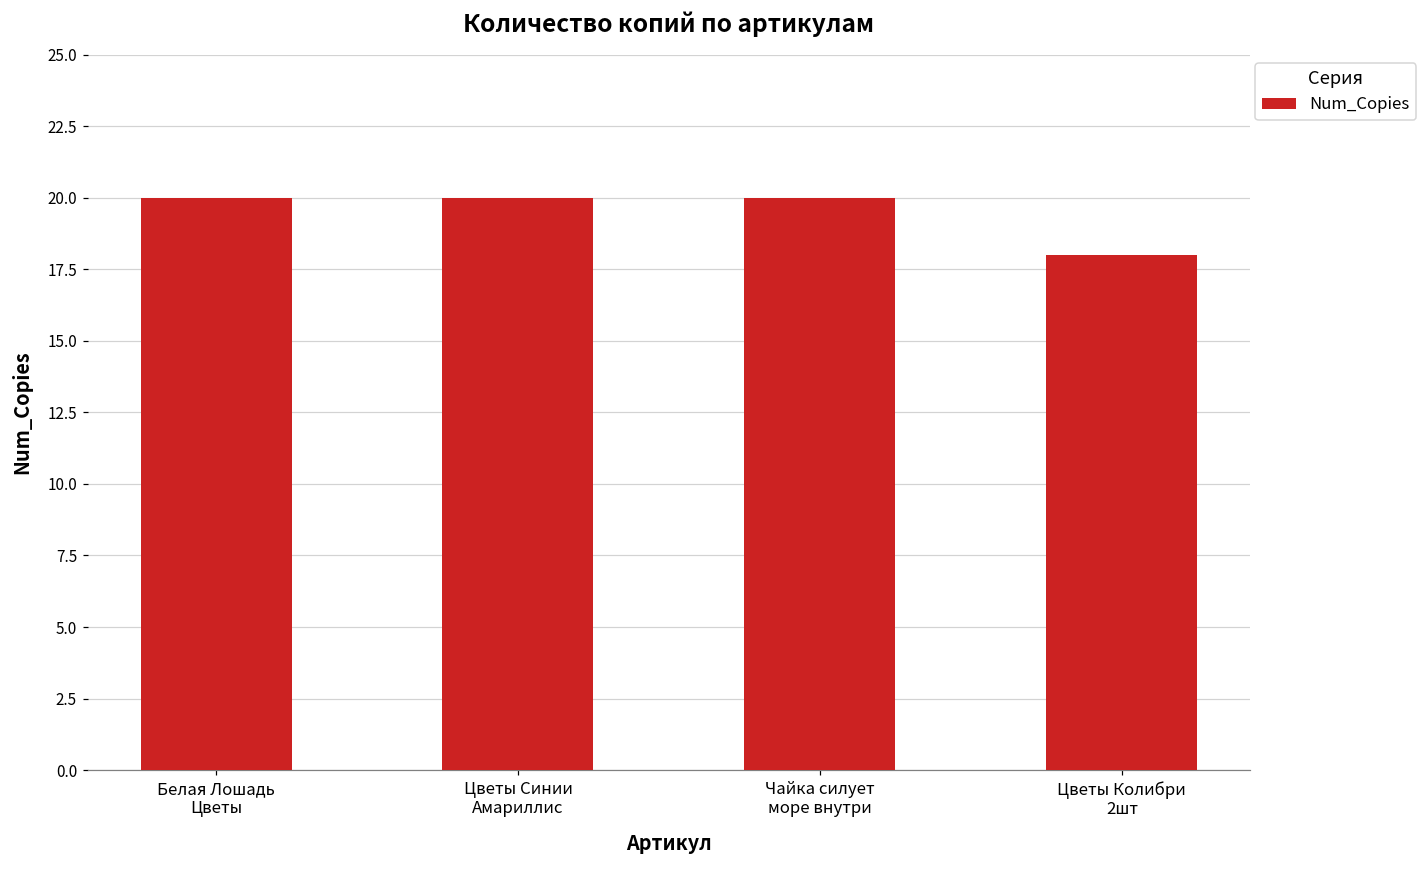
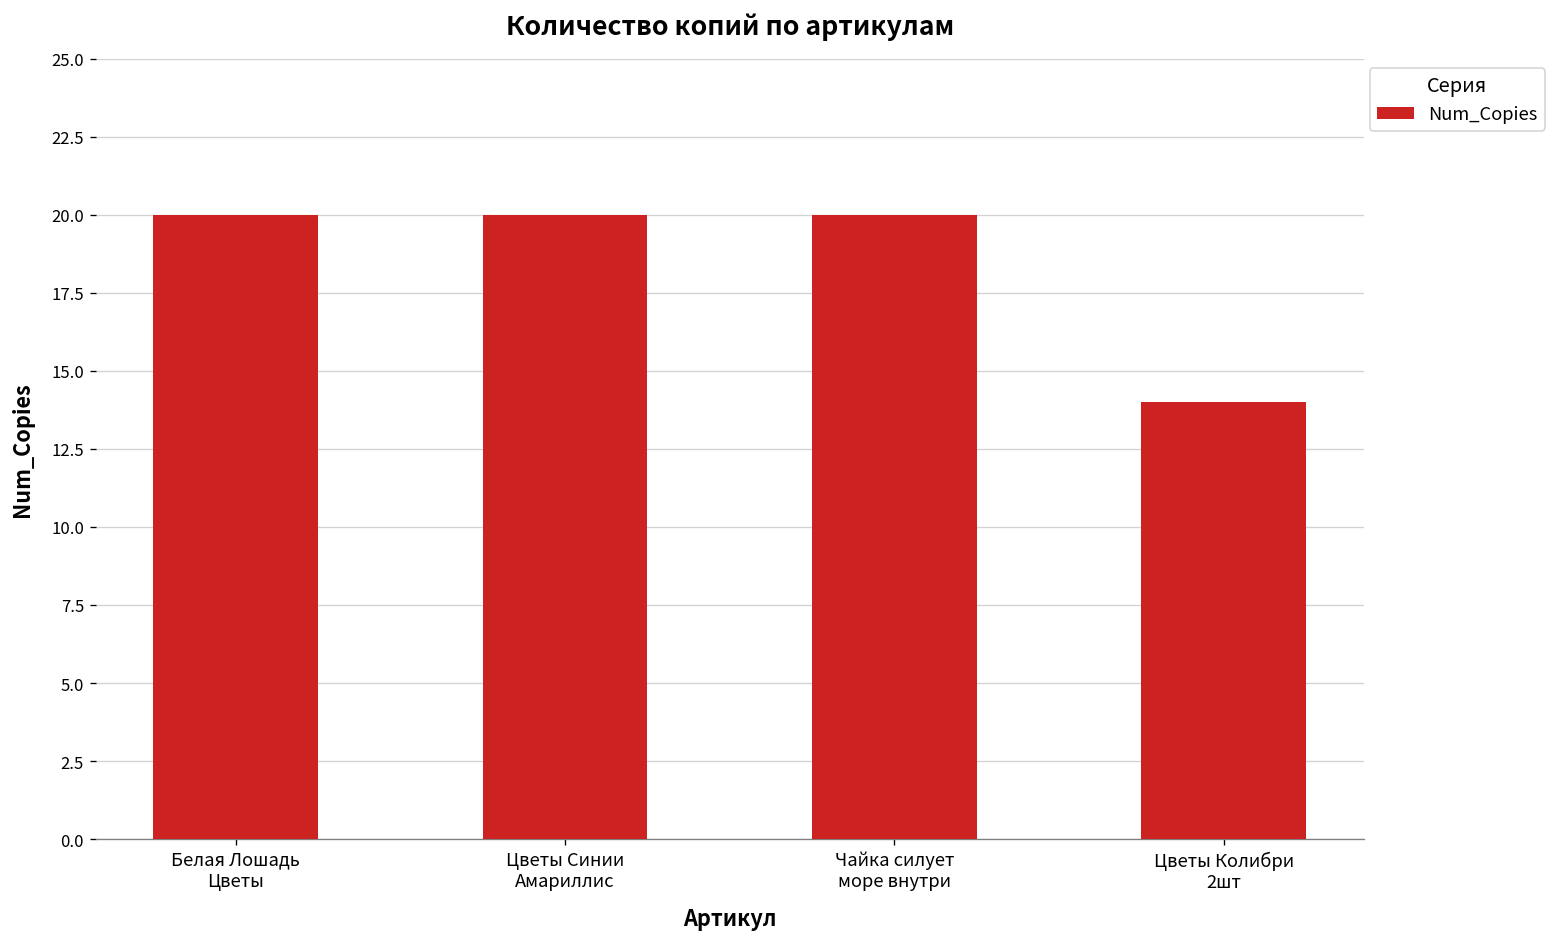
  {
    "Белая Лошадь Цветы": 20,
    "Цветы Синии Амариллис": 20,
    "Чайка силует море внутри": 20,
-   "Цветы Колибри 2шт": 18
+   "Цветы Колибри 2шт": 14
  }
